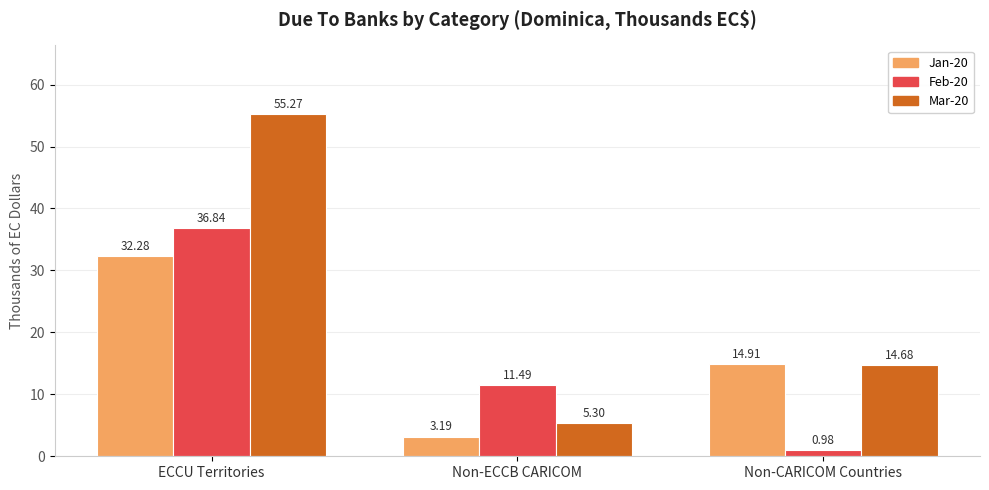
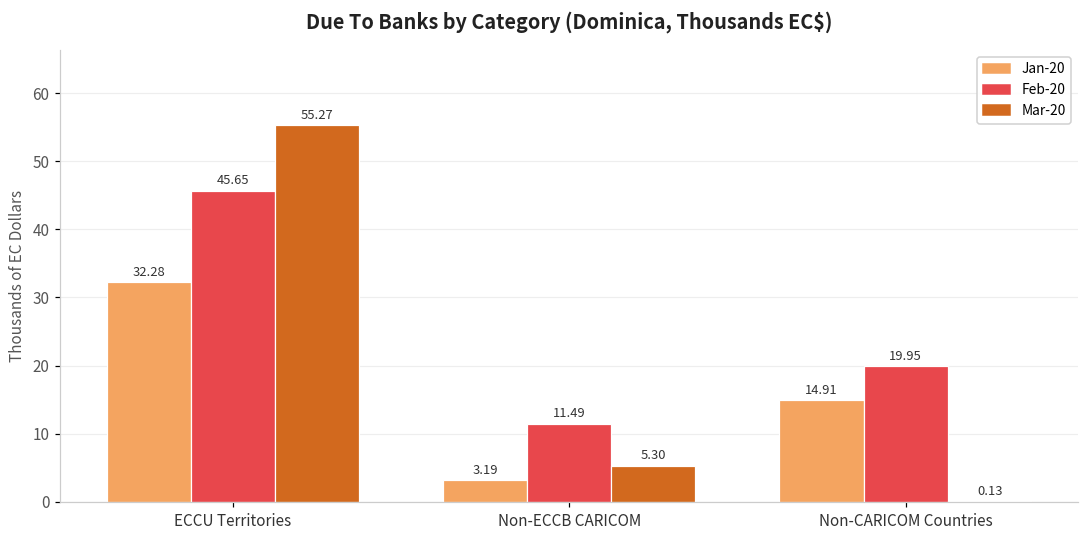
  {
    "Jan-20": {
      "ECCU Territories": 32.28,
      "Non-ECCB CARICOM": 3.19,
      "Non-CARICOM Countries": 14.91
    },
    "Feb-20": {
-     "ECCU Territories": 36.84,
+     "ECCU Territories": 45.65,
      "Non-ECCB CARICOM": 11.49,
-     "Non-CARICOM Countries": 0.98
+     "Non-CARICOM Countries": 19.95
    },
    "Mar-20": {
      "ECCU Territories": 55.27,
      "Non-ECCB CARICOM": 5.30,
-     "Non-CARICOM Countries": 14.68
+     "Non-CARICOM Countries": 0.13
    }
  }
